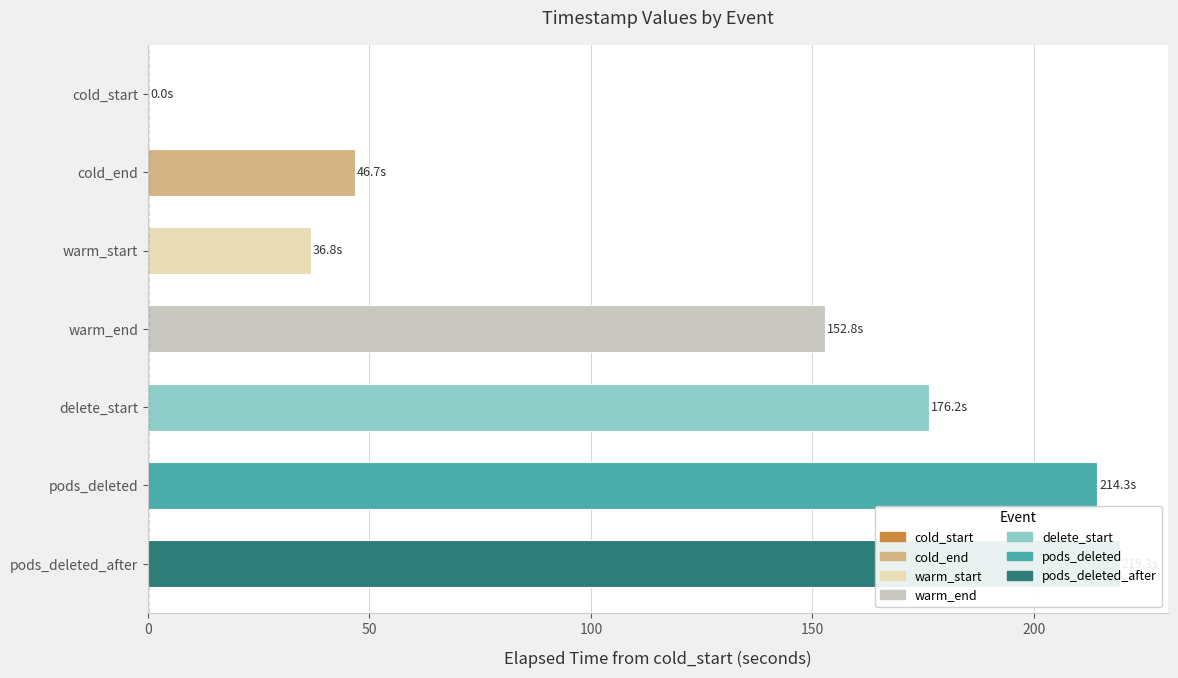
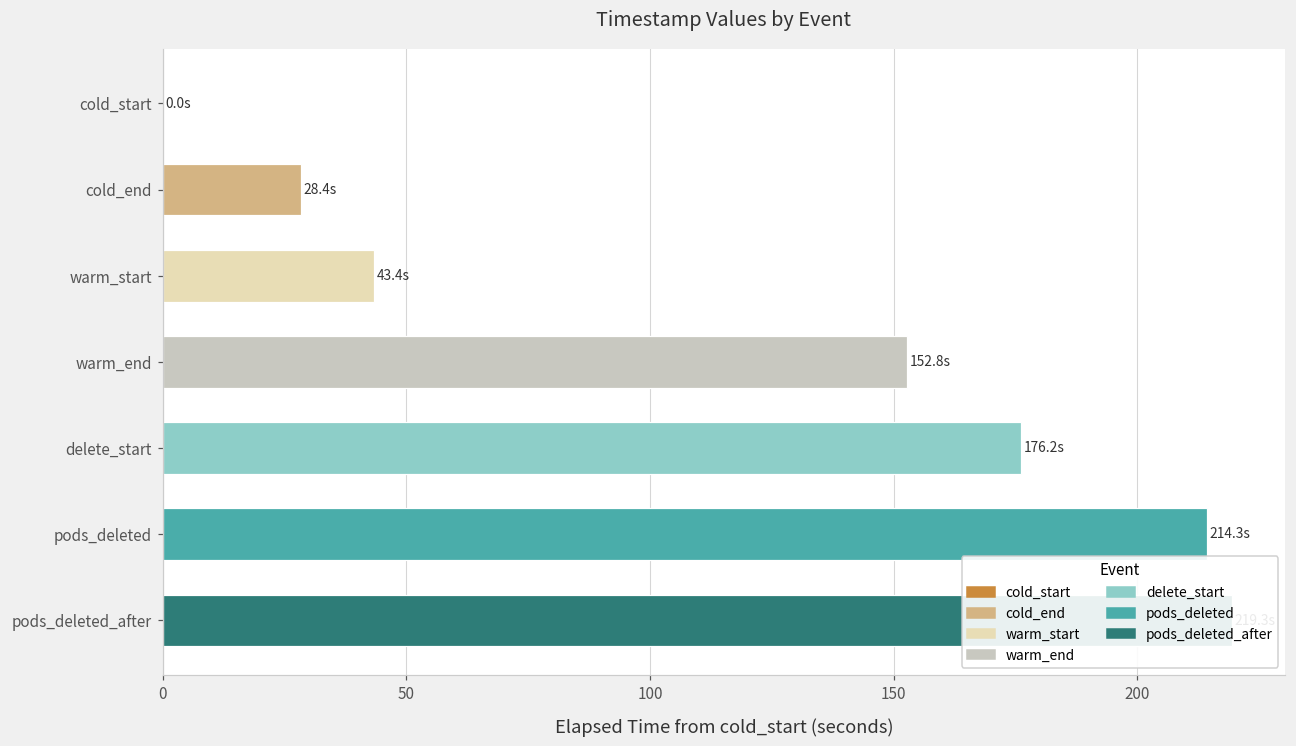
  {
    "cold_start": "0.0s",
-   "cold_end": "46.7s",
-   "warm_start": "36.8s",
+   "cold_end": "28.4s",
+   "warm_start": "43.4s",
    "warm_end": "152.8s",
    "delete_start": "176.2s",
    "pods_deleted": "214.3s"
  }
